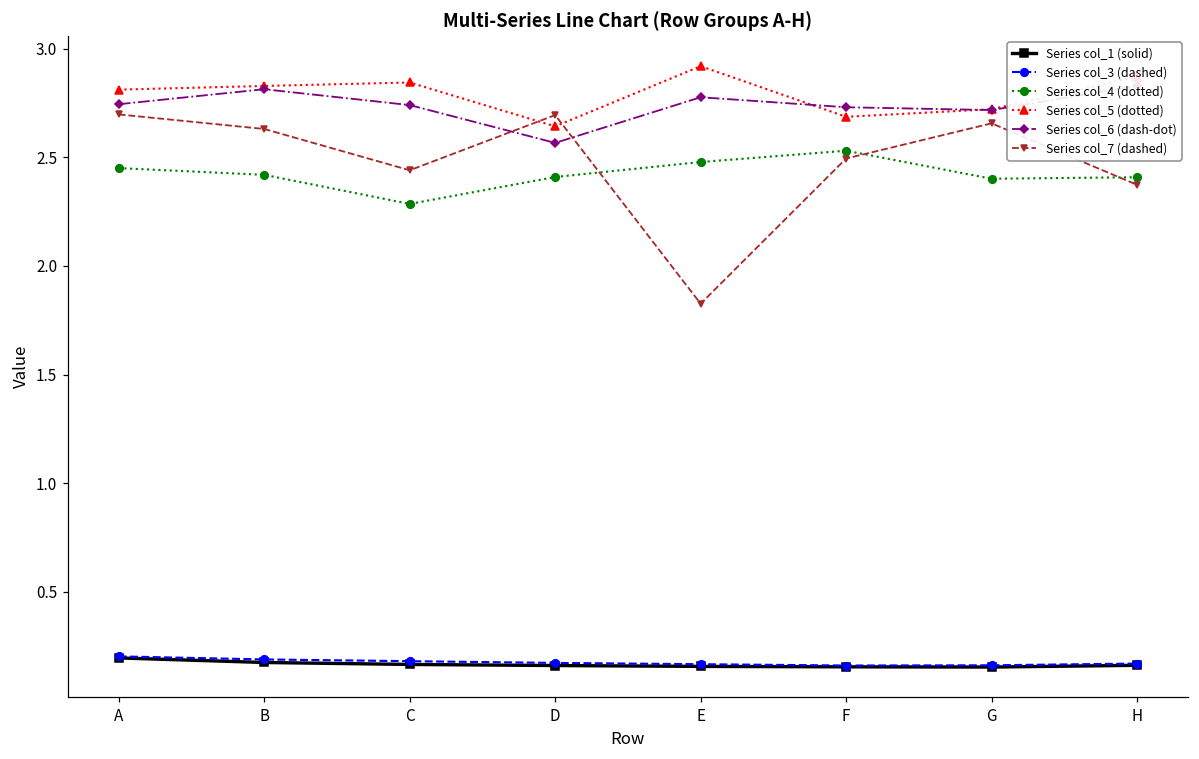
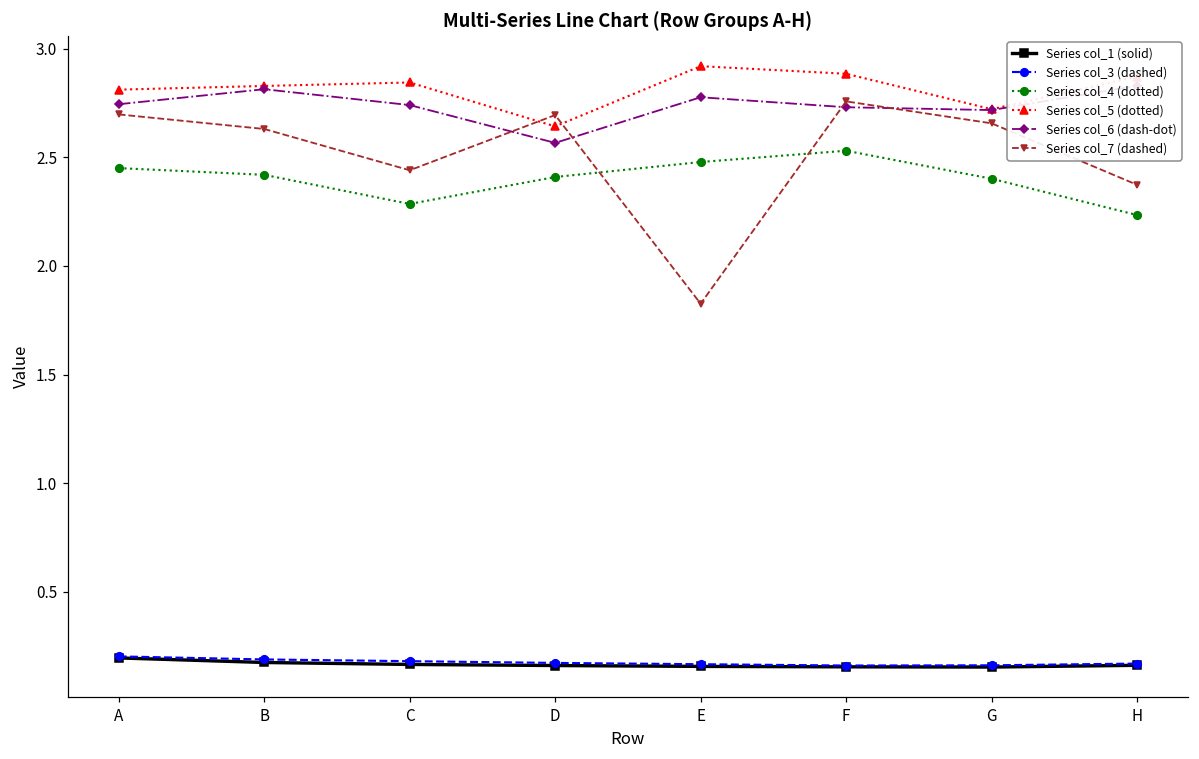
  {
    "Series col_1 (solid)": {
      "B": 0.18,
      "C": 0.17
    },
    "Series col_3 (dashed)": {
      "B": 0.19,
      "C": 0.18
    },
    "Series col_4 (dotted)": {
      "A": 2.45,
      "B": 2.42,
      "C": 2.29,
      "D": 2.41,
      "E": 2.48,
      "F": 2.53,
      "G": 2.40,
-     "H": 2.41
+     "H": 2.23
    },
    "Series col_5 (dotted)": {
      "A": 2.81,
      "B": 2.83,
      "C": 2.84,
      "D": 2.64,
      "E": 2.92,
-     "F": 2.69
+     "F": 2.88
    },
    "Series col_6 (dash-dot)": {
      "A": 2.74,
      "B": 2.81,
      "C": 2.74,
      "D": 2.57,
      "E": 2.78,
      "F": 2.73
    },
    "Series col_7 (dashed)": {
      "A": 2.70,
      "B": 2.63,
      "C": 2.44,
      "D": 2.69,
      "E": 1.83,
-     "F": 2.49,
+     "F": 2.76,
      "G": 2.66,
      "H": 2.37
    }
  }
